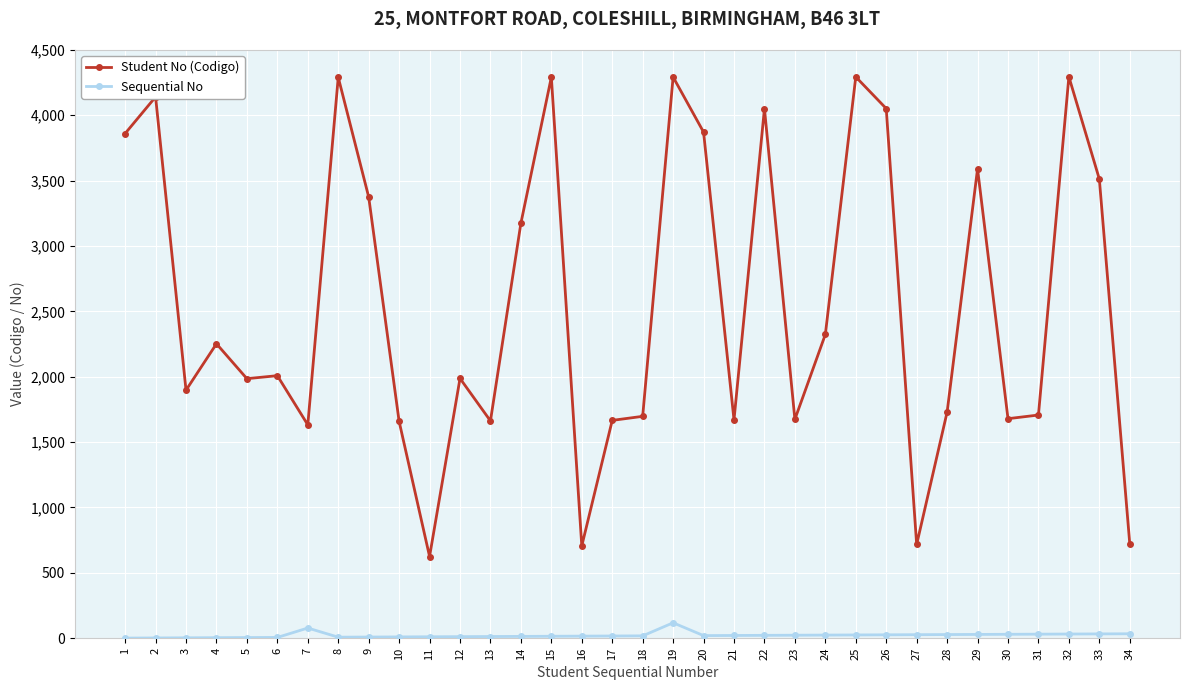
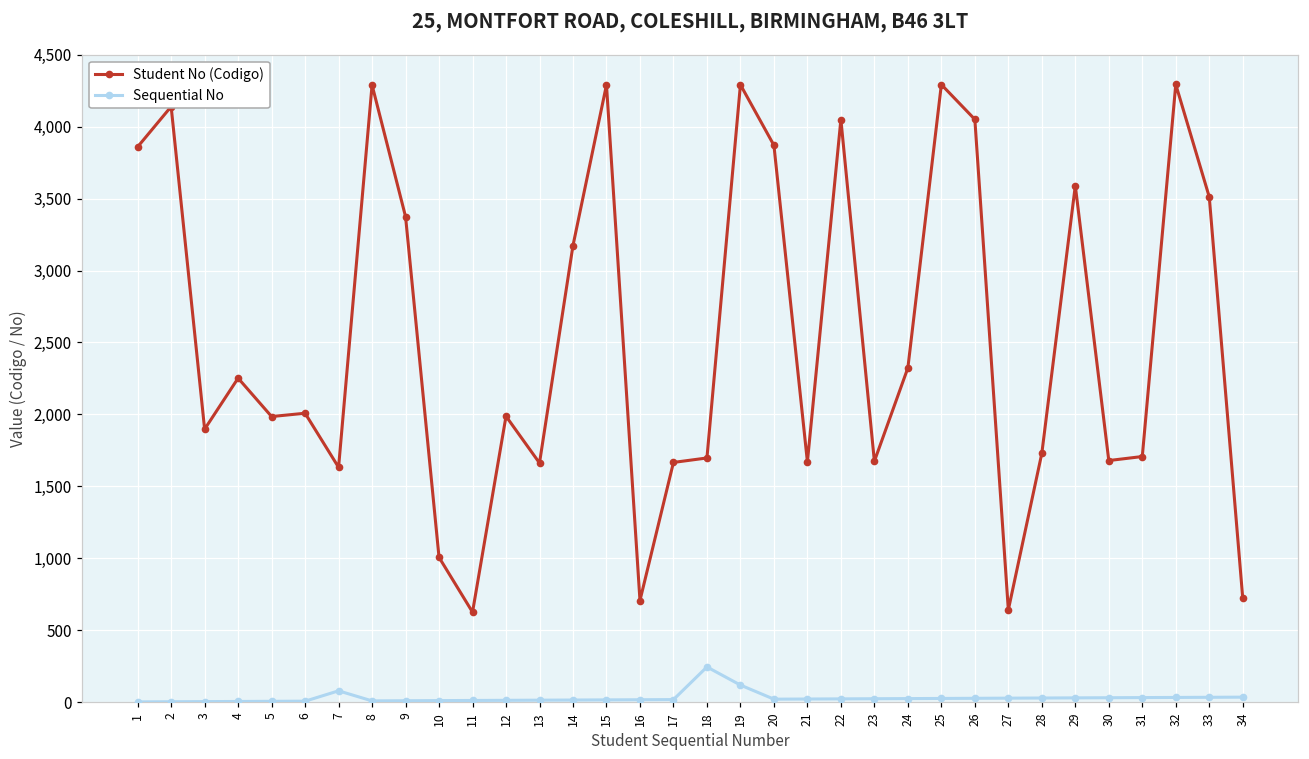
  {
    "Student No (Codigo)": {
      "1": "3,860",
      "3": "1,900",
      "4": "2,250",
      "5": "1,990",
      "6": "2,010",
      "7": "1,630",
      "8": "4,290",
      "9": "3,380",
-     "10": "1,660",
+     "10": "1,010",
      "11": "630",
      "12": "1,990",
      "13": "1,660",
      "14": "3,170",
      "15": "4,290",
      "16": "710",
      "17": "1,670",
      "18": "1,700",
      "19": "4,290",
      "20": "3,870",
      "21": "1,670",
      "22": "4,050",
      "23": "1,670",
      "24": "2,320",
      "25": "4,290",
      "26": "4,050",
-     "27": "720",
+     "27": "640",
      "28": "1,730",
      "29": "3,590",
      "30": "1,680",
      "31": "1,710",
      "32": "4,290",
      "33": "3,510",
      "34": "720"
    },
    "Sequential No": {
      "1": "0",
      "2": "0",
      "3": "0",
      "4": "0",
      "5": "10",
      "6": "10",
      "7": "80",
      "8": "10",
      "9": "10",
      "10": "10",
      "11": "10",
      "12": "10",
      "13": "10",
      "14": "10",
      "15": "20",
      "16": "20",
      "17": "20",
-     "18": "20",
+     "18": "240",
      "19": "120",
      "20": "20",
      "21": "20",
      "22": "20",
      "23": "20",
      "24": "20",
      "25": "30",
      "26": "30",
      "27": "30",
      "28": "30",
      "29": "30",
      "30": "30",
      "31": "30",
      "32": "30",
      "33": "30",
      "34": "30"
    }
  }
